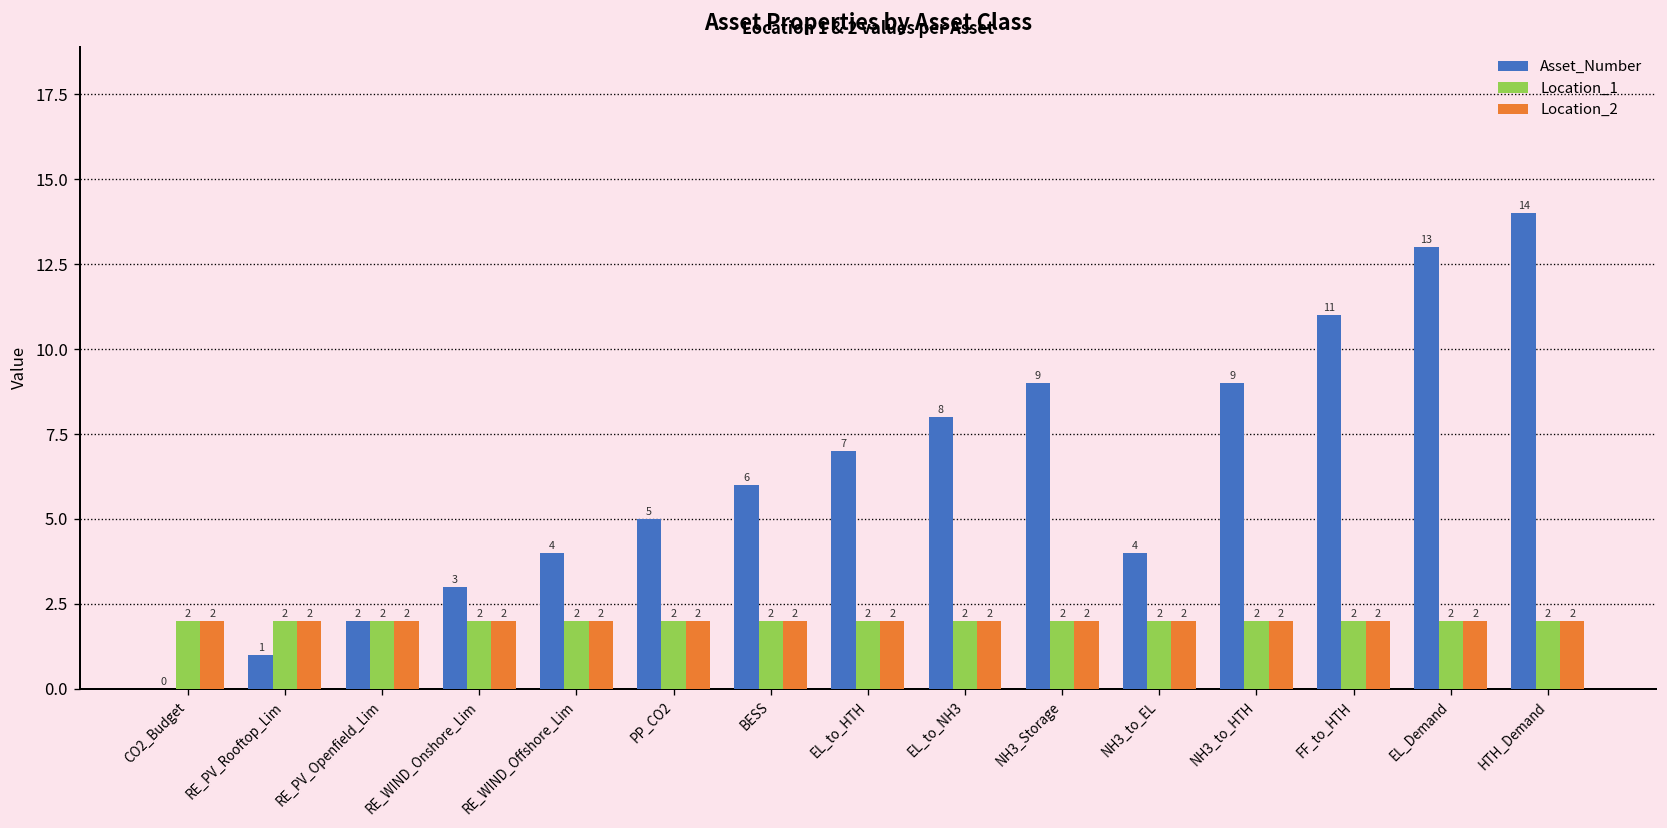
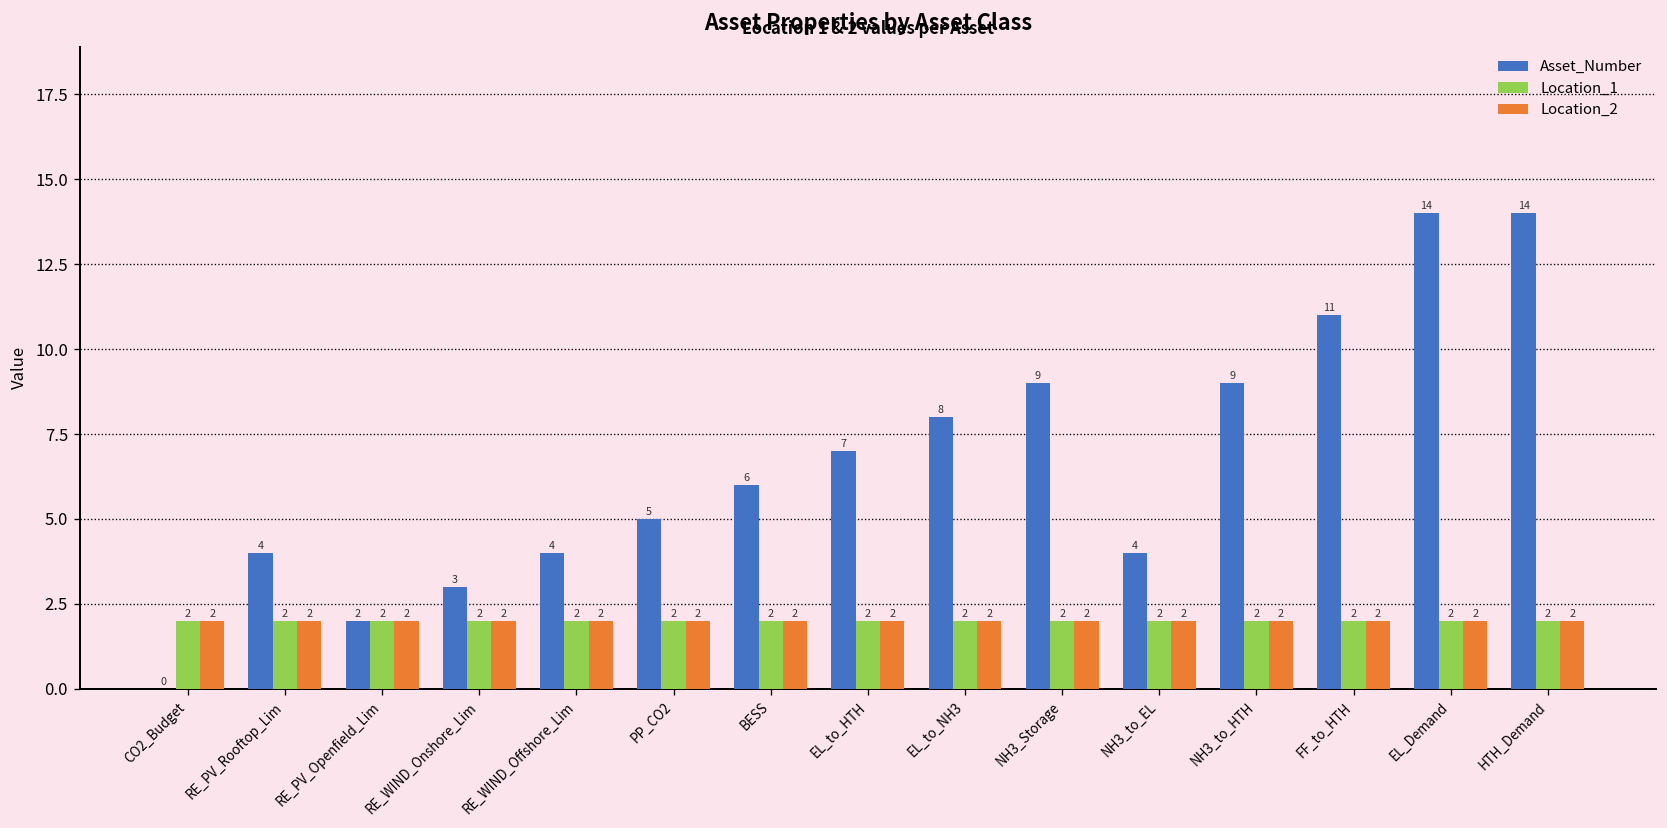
  {
    "Asset_Number": {
      "CO2_Budget": 0,
-     "RE_PV_Rooftop_Lim": 1,
+     "RE_PV_Rooftop_Lim": 4,
      "RE_PV_Openfield_Lim": 2,
      "RE_WIND_Onshore_Lim": 3,
      "RE_WIND_Offshore_Lim": 4,
      "PP_CO2": 5,
      "BESS": 6,
      "EL_to_HTH": 7,
      "EL_to_NH3": 8,
      "NH3_Storage": 9,
      "NH3_to_EL": 4,
      "NH3_to_HTH": 9,
      "FF_to_HTH": 11,
-     "EL_Demand": 13,
+     "EL_Demand": 14,
      "HTH_Demand": 14
    },
    "Location_1": {
      "CO2_Budget": 2,
      "RE_PV_Rooftop_Lim": 2,
      "RE_PV_Openfield_Lim": 2,
      "RE_WIND_Onshore_Lim": 2,
      "RE_WIND_Offshore_Lim": 2,
      "PP_CO2": 2,
      "BESS": 2,
      "EL_to_HTH": 2,
      "EL_to_NH3": 2,
      "NH3_Storage": 2,
      "NH3_to_EL": 2,
      "NH3_to_HTH": 2,
      "FF_to_HTH": 2,
      "EL_Demand": 2,
      "HTH_Demand": 2
    },
    "Location_2": {
      "CO2_Budget": 2,
      "RE_PV_Rooftop_Lim": 2,
      "RE_PV_Openfield_Lim": 2,
      "RE_WIND_Onshore_Lim": 2,
      "RE_WIND_Offshore_Lim": 2,
      "PP_CO2": 2,
      "BESS": 2,
      "EL_to_HTH": 2,
      "EL_to_NH3": 2,
      "NH3_Storage": 2,
      "NH3_to_EL": 2,
      "NH3_to_HTH": 2,
      "FF_to_HTH": 2,
      "EL_Demand": 2,
      "HTH_Demand": 2
    }
  }
